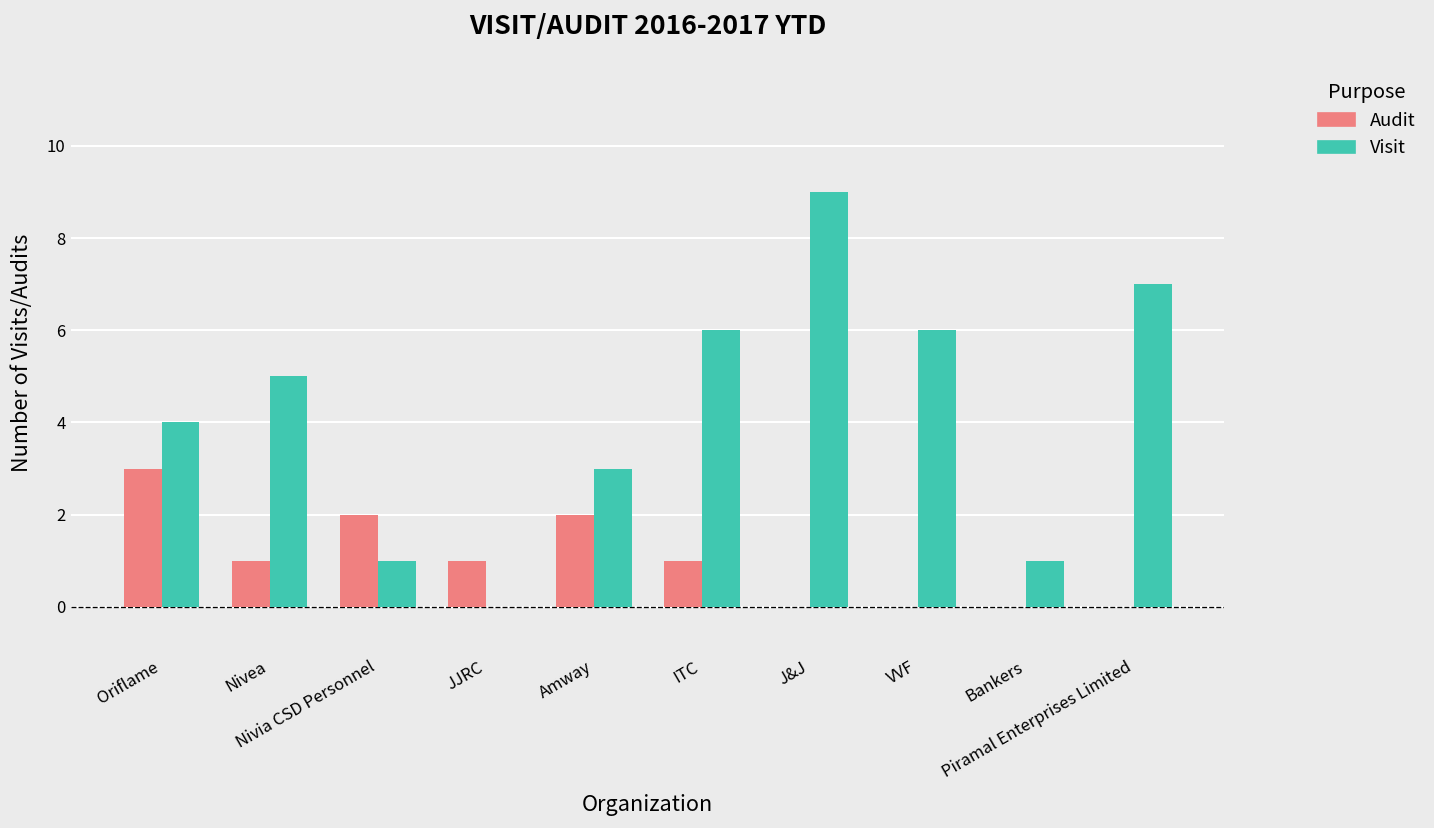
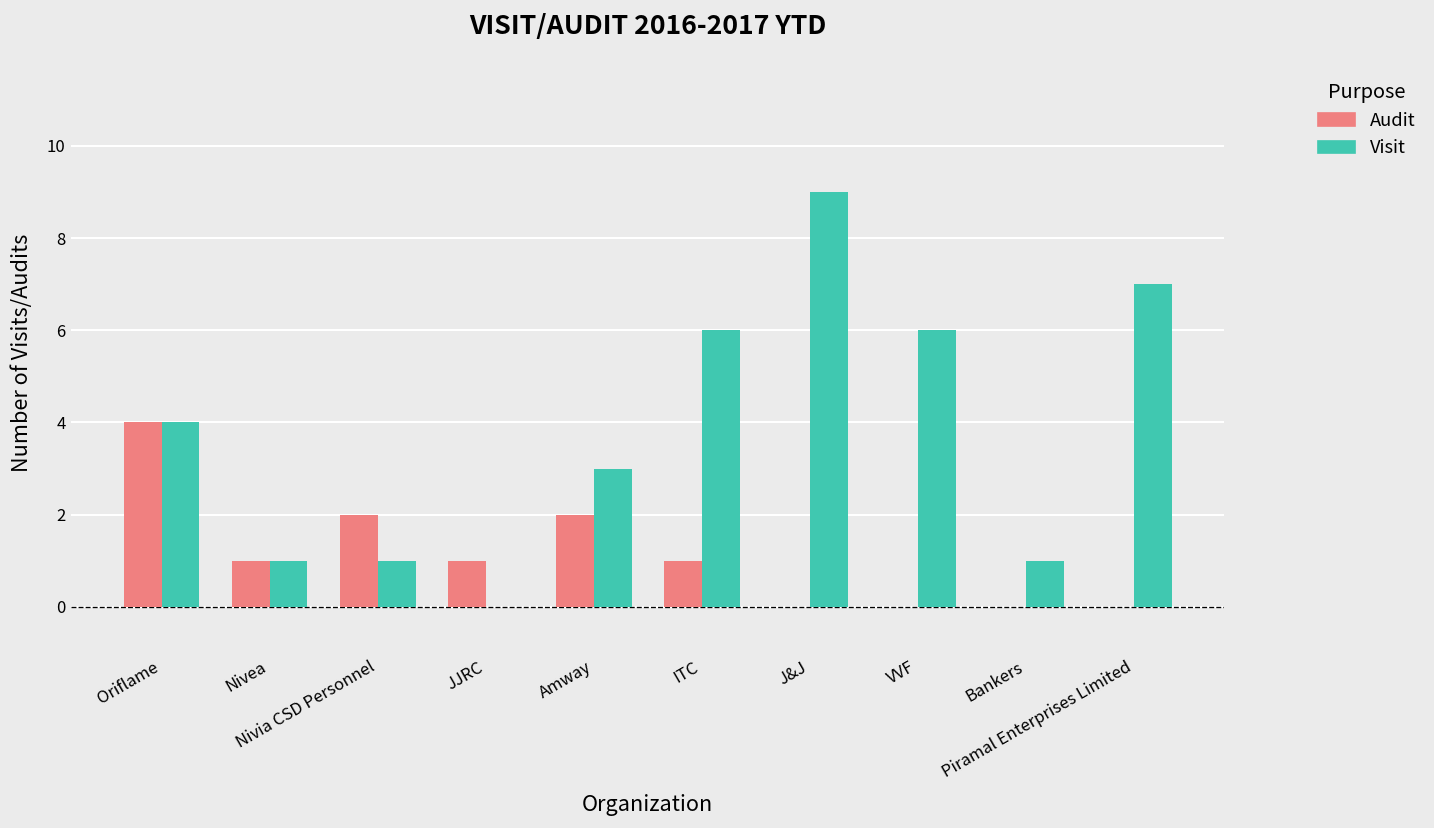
  {
    "Audit": {
-     "Oriflame": 3,
+     "Oriflame": 4,
      "Nivea": 1,
      "Nivia CSD Personnel": 2,
      "JJRC": 1,
      "Amway": 2,
      "ITC": 1,
      "J&J": 0,
      "VVF": 0,
      "Bankers": 0,
      "Piramal Enterprises Limited": 0
    },
    "Visit": {
      "Oriflame": 4,
-     "Nivea": 5,
+     "Nivea": 1,
      "Nivia CSD Personnel": 1,
      "JJRC": 0,
      "Amway": 3,
      "ITC": 6,
      "J&J": 9,
      "VVF": 6,
      "Bankers": 1,
      "Piramal Enterprises Limited": 7
    }
  }
